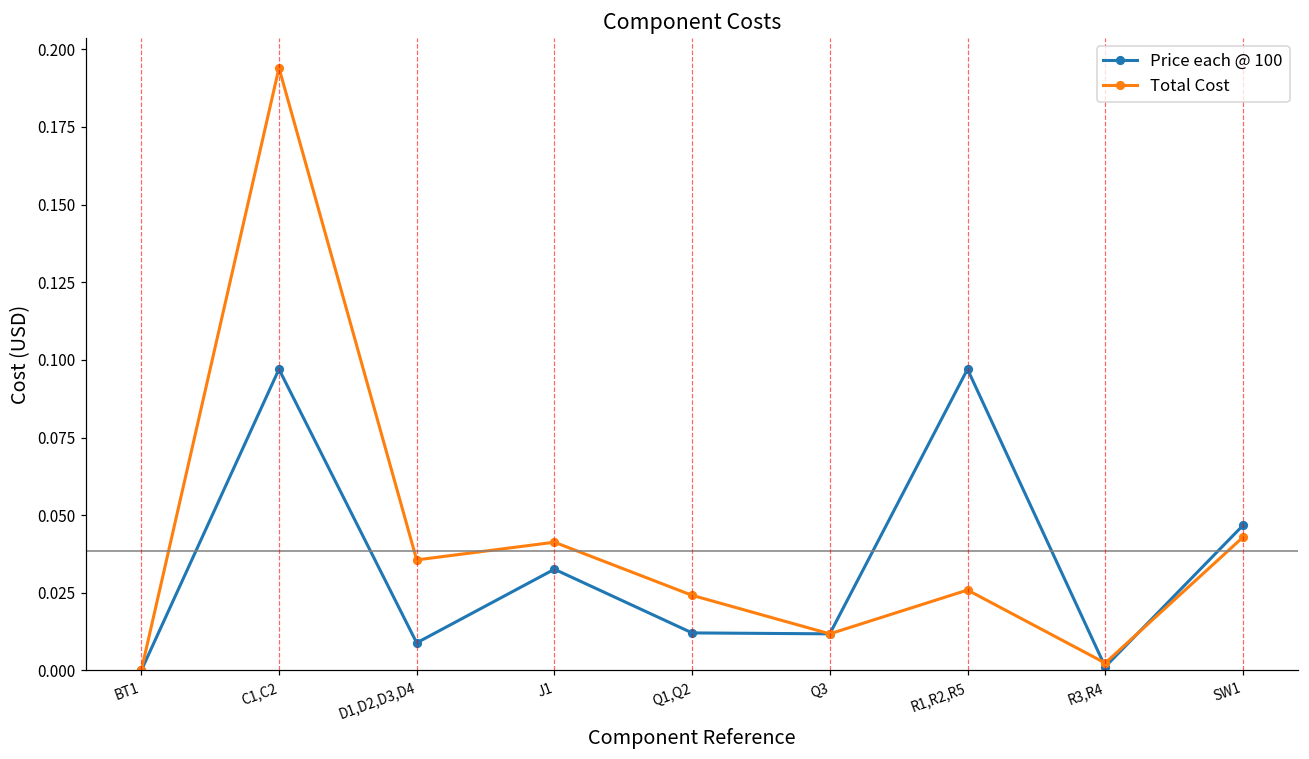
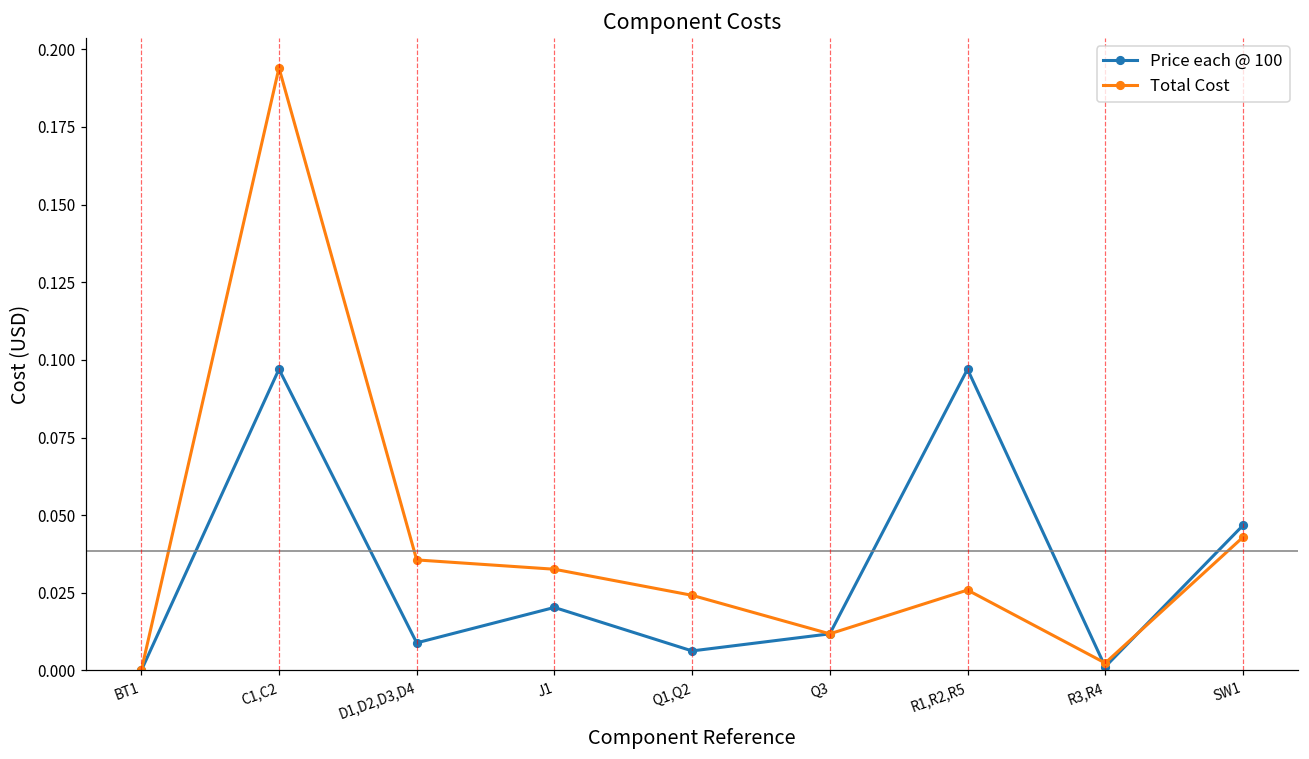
  {
    "Price each @ 100": {
      "C1,C2": 0.097,
      "D1,D2,D3,D4": 0.009,
-     "J1": 0.033,
-     "Q1,Q2": 0.012,
+     "J1": 0.020,
+     "Q1,Q2": 0.006,
      "R1,R2,R5": 0.097,
      "R3,R4": 0.001,
      "SW1": 0.047
    },
    "Total Cost": {
      "C1,C2": 0.194,
      "D1,D2,D3,D4": 0.036,
-     "J1": 0.041,
+     "J1": 0.033,
      "Q1,Q2": 0.024,
      "R1,R2,R5": 0.026,
      "R3,R4": 0.002,
      "SW1": 0.043
    }
  }
